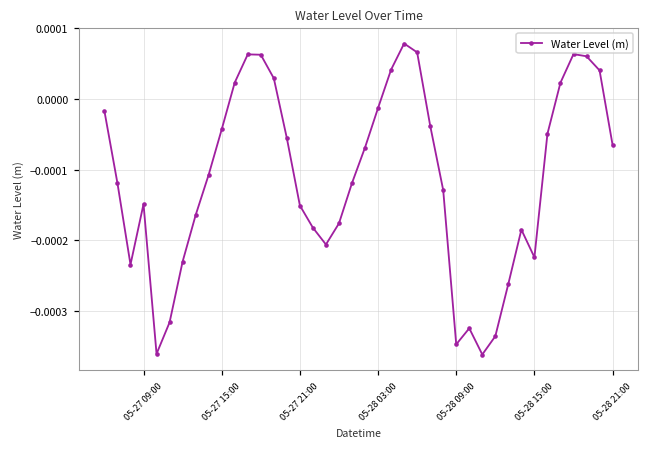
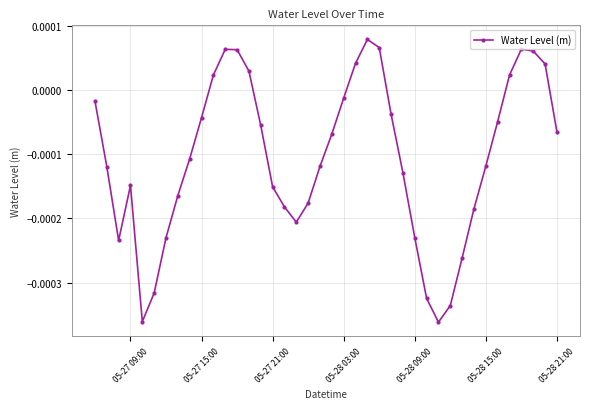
  {
    "05-27 09:00": -0.00015,
    "05-27 15:00": -0.00004,
    "05-27 21:00": -0.00015,
    "05-28 03:00": -0.00001,
-   "05-28 09:00": -0.00035,
-   "05-28 15:00": -0.00022,
+   "05-28 09:00": -0.00023,
+   "05-28 15:00": -0.00012,
    "05-28 21:00": -0.00007
  }
